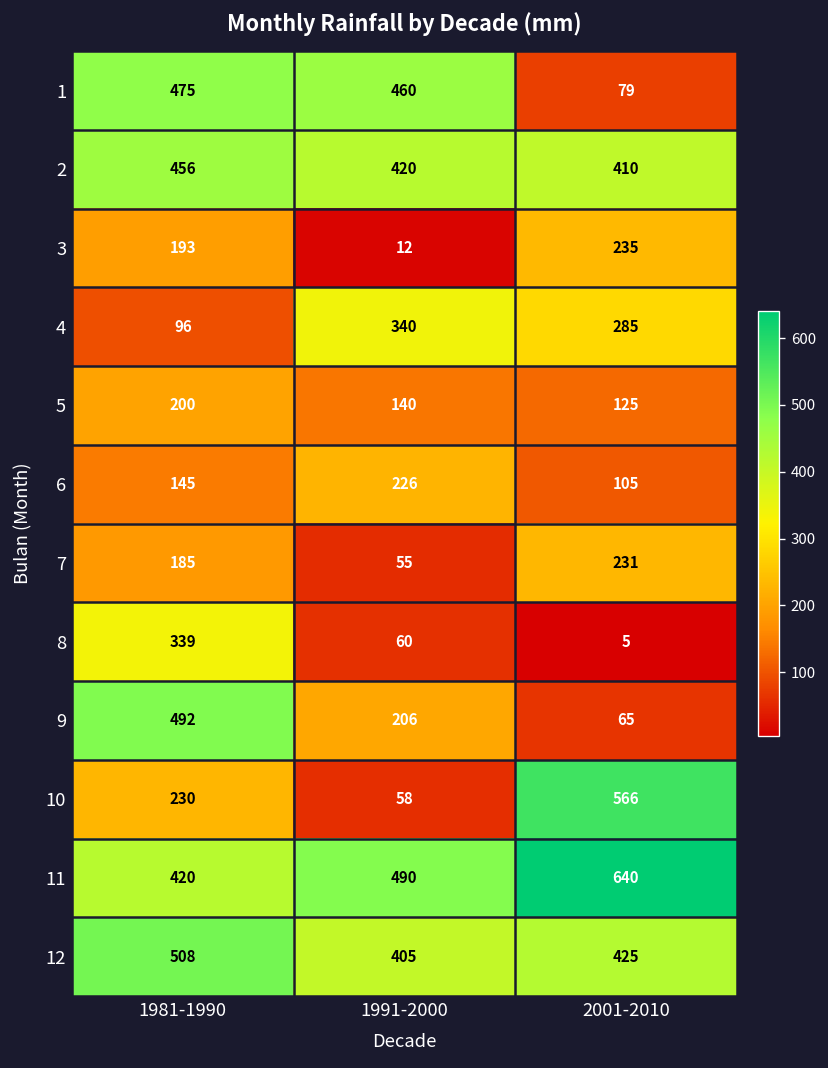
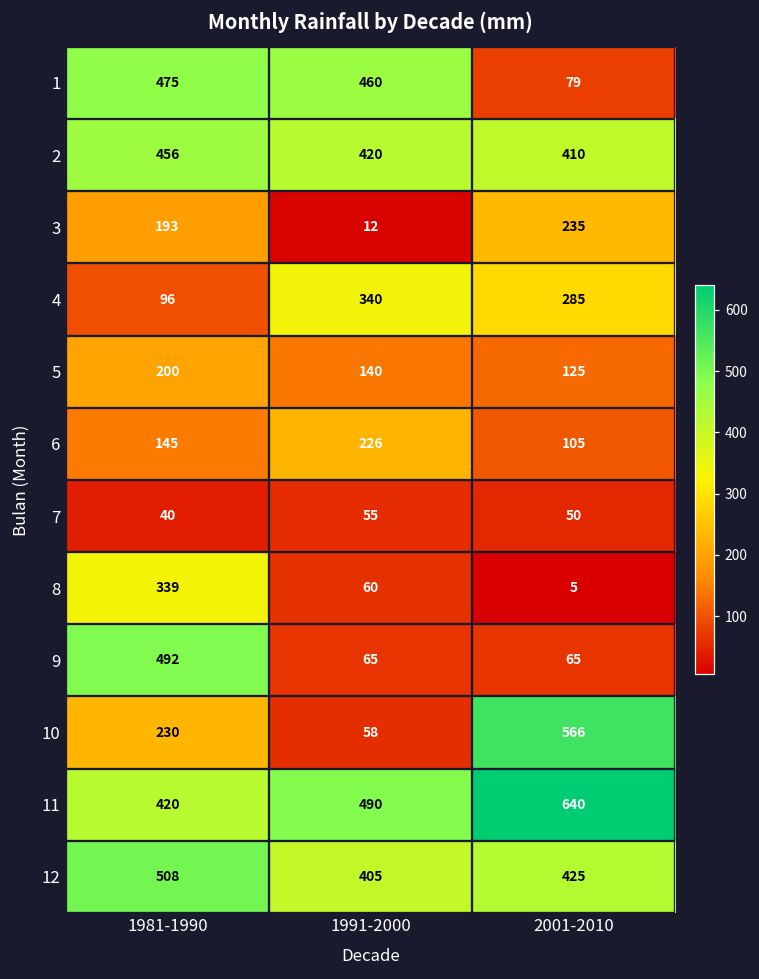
  {
    "1": {
      "1981-1990": 475,
      "1991-2000": 460,
      "2001-2010": 79
    },
    "2": {
      "1981-1990": 456,
      "1991-2000": 420,
      "2001-2010": 410
    },
    "3": {
      "1981-1990": 193,
      "1991-2000": 12,
      "2001-2010": 235
    },
    "4": {
      "1981-1990": 96,
      "1991-2000": 340,
      "2001-2010": 285
    },
    "5": {
      "1981-1990": 200,
      "1991-2000": 140,
      "2001-2010": 125
    },
    "6": {
      "1981-1990": 145,
      "1991-2000": 226,
      "2001-2010": 105
    },
    "7": {
-     "1981-1990": 185,
+     "1981-1990": 40,
      "1991-2000": 55,
-     "2001-2010": 231
+     "2001-2010": 50
    },
    "8": {
      "1981-1990": 339,
      "1991-2000": 60,
      "2001-2010": 5
    },
    "9": {
      "1981-1990": 492,
-     "1991-2000": 206,
+     "1991-2000": 65,
      "2001-2010": 65
    },
    "10": {
      "1981-1990": 230,
      "1991-2000": 58,
      "2001-2010": 566
    },
    "11": {
      "1981-1990": 420,
      "1991-2000": 490,
      "2001-2010": 640
    },
    "12": {
      "1981-1990": 508,
      "1991-2000": 405,
      "2001-2010": 425
    }
  }
